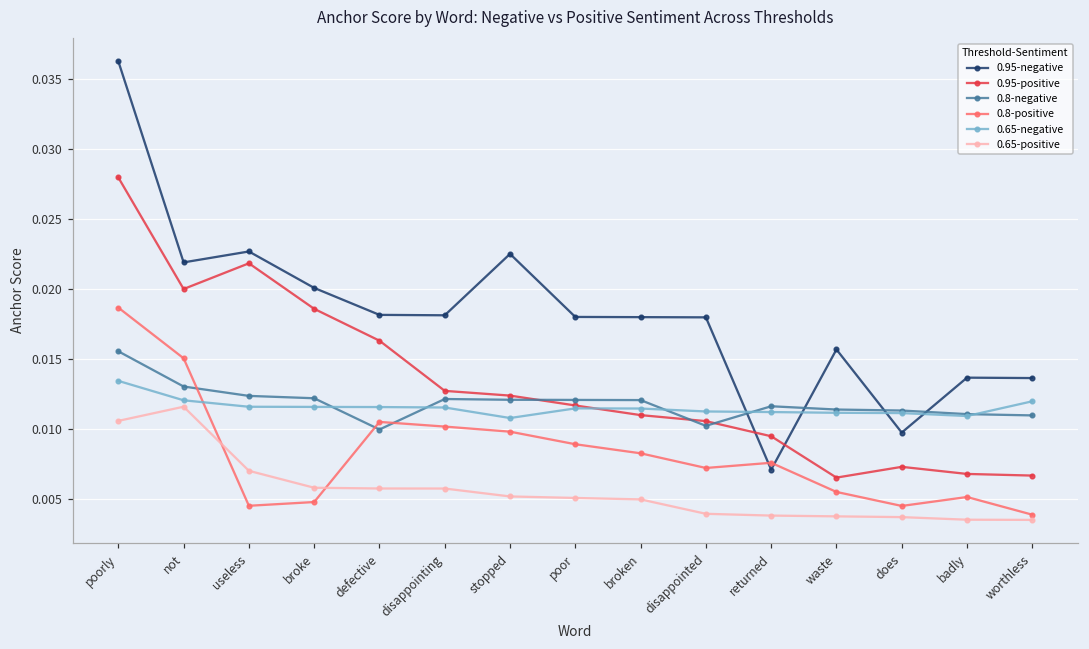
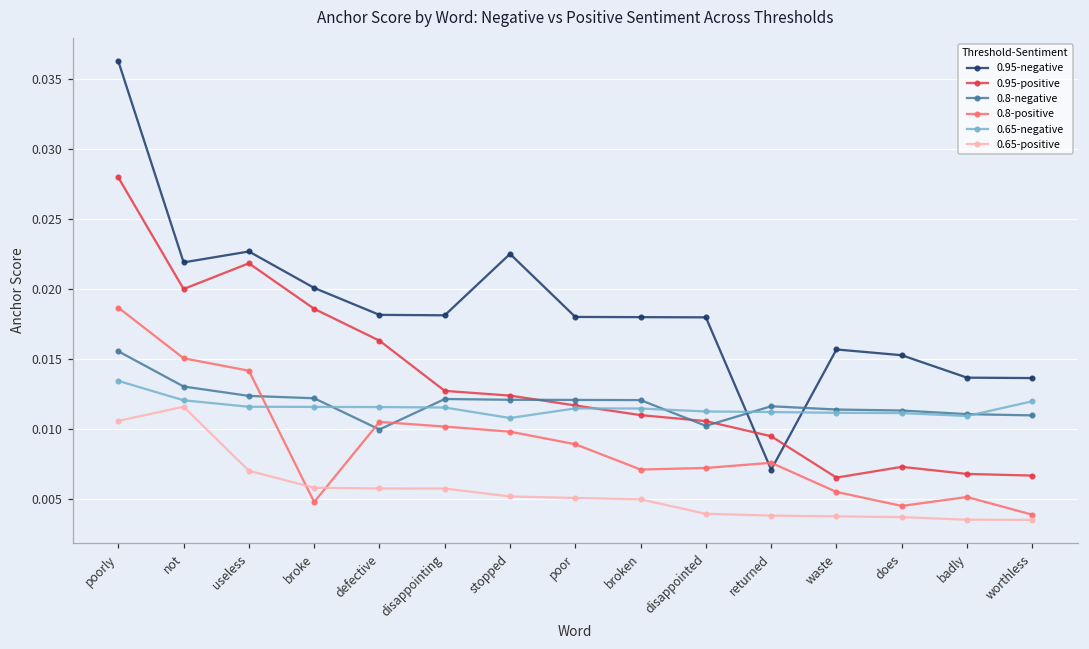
  {
    "0.95-negative": {
      "poorly": 0.0363,
      "not": 0.0219,
      "useless": 0.0227,
      "broke": 0.0201,
      "defective": 0.0181,
      "disappointing": 0.0181,
      "stopped": 0.0225,
      "poor": 0.0180,
      "broken": 0.0180,
      "disappointed": 0.0180,
      "returned": 0.0071,
      "waste": 0.0157,
-     "does": 0.0097,
+     "does": 0.0152,
      "badly": 0.0136,
      "worthless": 0.0136
    },
    "0.95-positive": {
      "poorly": 0.0279,
      "not": 0.0200,
      "useless": 0.0218,
      "broke": 0.0186,
      "defective": 0.0163,
      "disappointing": 0.0127,
      "stopped": 0.0124,
      "poor": 0.0117,
      "broken": 0.0110,
      "disappointed": 0.0105,
      "returned": 0.0095,
      "waste": 0.0065,
      "does": 0.0073,
      "badly": 0.0068,
      "worthless": 0.0066
    },
    "0.8-negative": {
      "poorly": 0.0155,
      "not": 0.0130,
      "useless": 0.0123,
      "broke": 0.0122,
      "defective": 0.0099,
      "disappointing": 0.0121,
      "stopped": 0.0121,
      "poor": 0.0121,
      "broken": 0.0120,
      "disappointed": 0.0102,
      "returned": 0.0116,
      "waste": 0.0114,
      "worthless": 0.0109
    },
    "0.8-positive": {
      "poorly": 0.0186,
      "not": 0.0150,
-     "useless": 0.0045,
+     "useless": 0.0141,
      "broke": 0.0048,
      "defective": 0.0105,
      "disappointing": 0.0101,
      "stopped": 0.0098,
      "poor": 0.0089,
-     "broken": 0.0082,
+     "broken": 0.0071,
      "disappointed": 0.0072,
      "returned": 0.0076,
      "waste": 0.0055,
      "does": 0.0045,
      "badly": 0.0051,
      "worthless": 0.0038
    },
    "0.65-negative": {
      "poorly": 0.0134,
      "not": 0.0120,
      "useless": 0.0116,
      "broke": 0.0116,
      "defective": 0.0115,
      "disappointing": 0.0115,
      "stopped": 0.0108,
      "poor": 0.0114,
      "broken": 0.0114,
      "disappointed": 0.0112,
      "returned": 0.0112,
      "waste": 0.0111,
      "worthless": 0.0120
    },
    "0.65-positive": {
      "poorly": 0.0106,
      "not": 0.0116,
      "useless": 0.0070,
      "broke": 0.0058,
      "defective": 0.0057,
      "disappointing": 0.0057,
      "stopped": 0.0052,
      "poor": 0.0050,
      "broken": 0.0049,
      "disappointed": 0.0039,
      "returned": 0.0038,
      "waste": 0.0037,
      "does": 0.0037,
      "badly": 0.0035,
      "worthless": 0.0035
    }
  }
